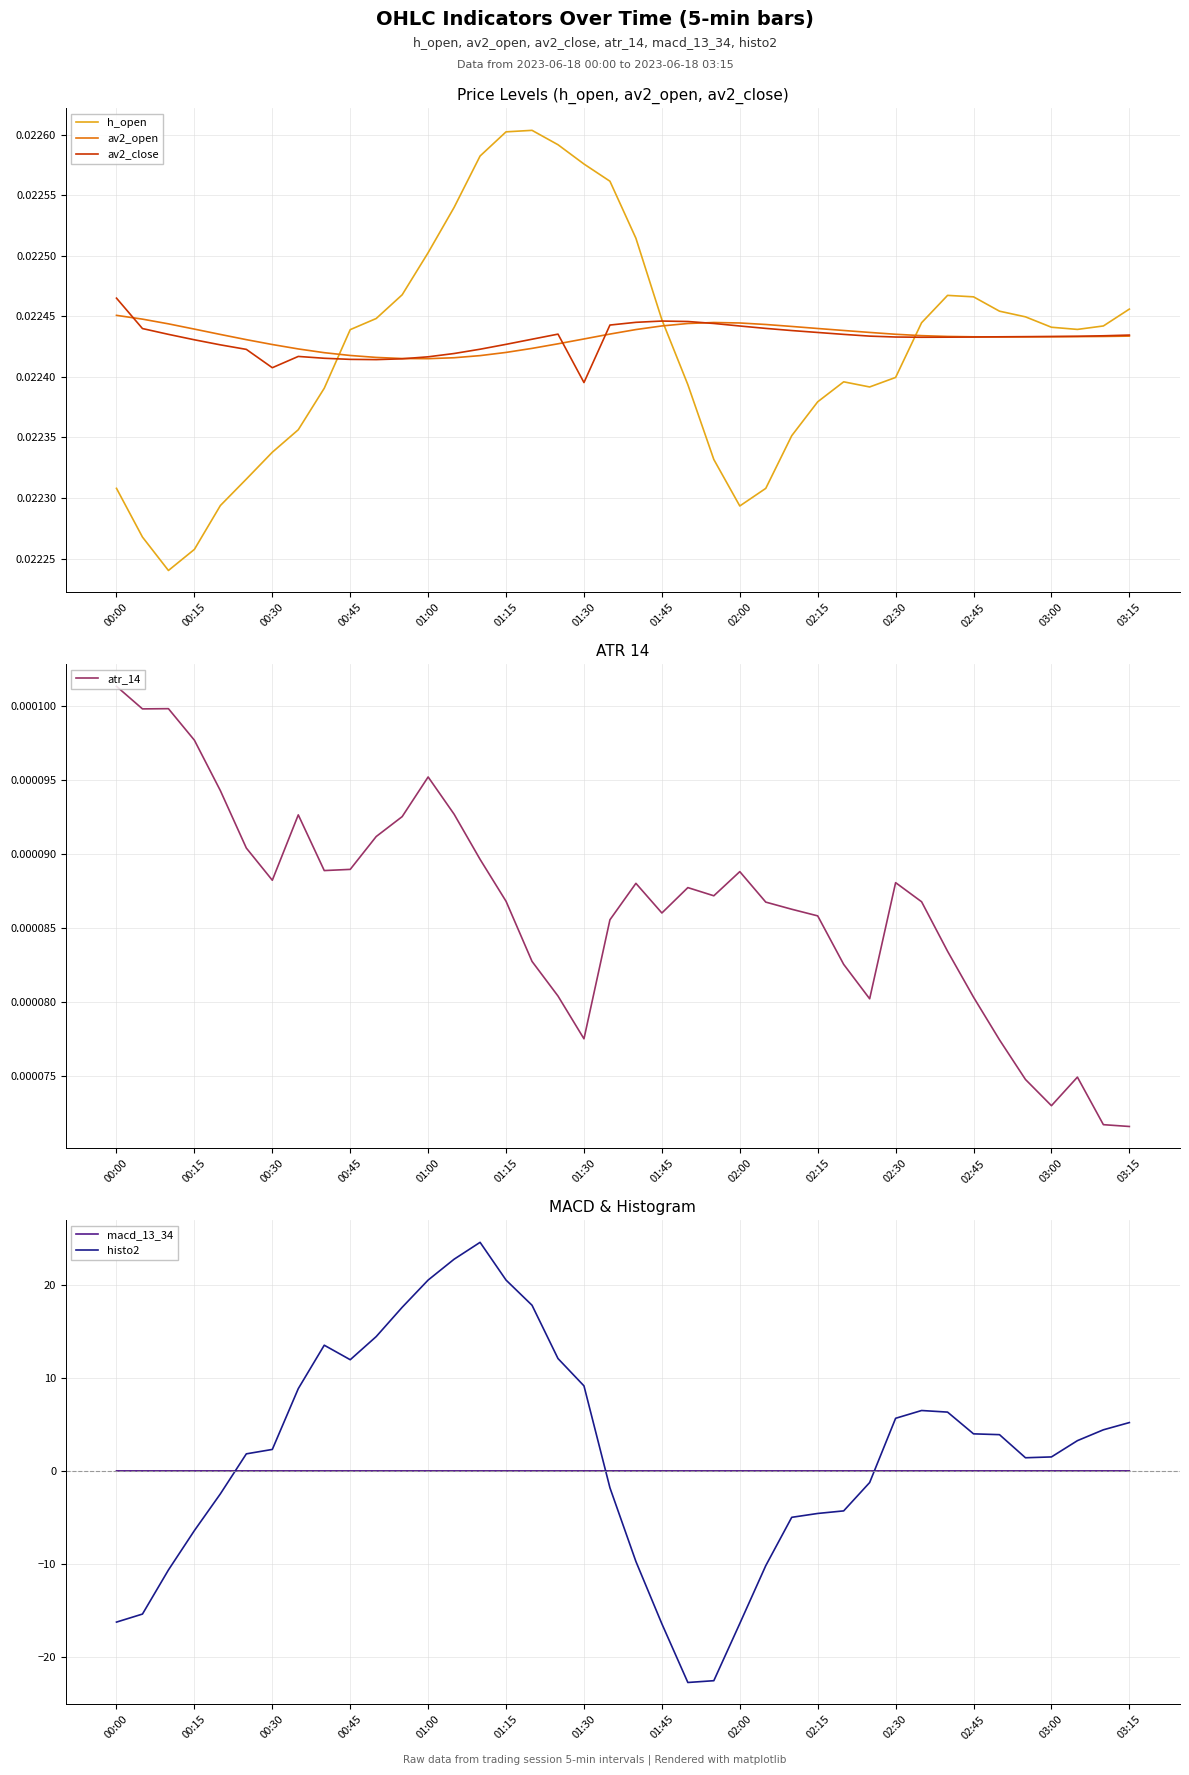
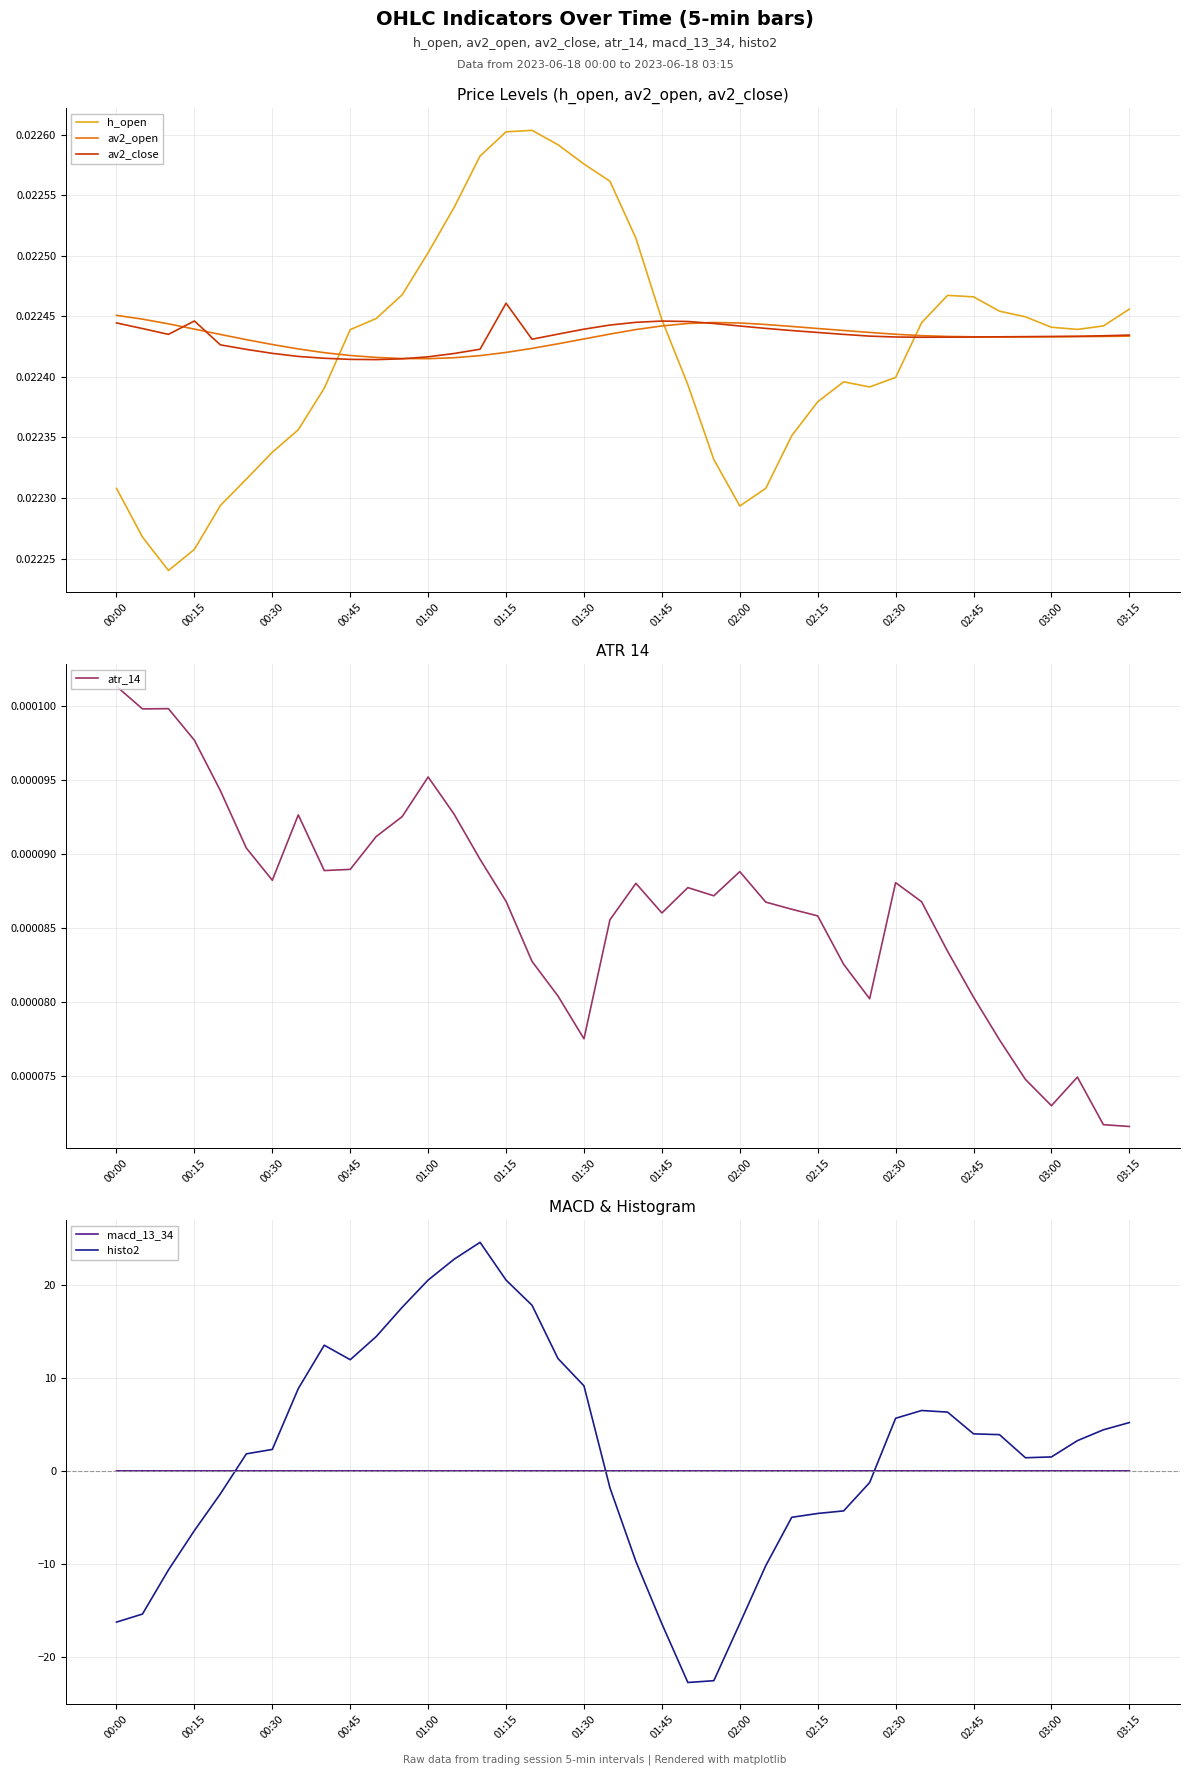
  {
    "Price Levels (h_open, av2_open, av2_close)": {
      "av2_close": {
-       "00:00": 0.022465,
-       "00:15": 0.022431,
-       "00:30": 0.022408,
+       "00:00": 0.022445,
+       "00:15": 0.022446,
+       "00:30": 0.022420,
        "00:45": 0.022415,
-       "01:15": 0.022427,
-       "01:30": 0.022395,
+       "01:15": 0.022461,
+       "01:30": 0.022439,
        "02:00": 0.022442,
        "02:15": 0.022437,
        "02:30": 0.022433
      }
    },
    "ATR 14": {
      "00:15": 0.0000977,
      "00:30": 0.0000882,
      "00:45": 0.0000890,
      "01:00": 0.0000952,
      "01:15": 0.0000868,
      "01:30": 0.0000775,
      "01:45": 0.0000860,
      "02:00": 0.0000888,
      "02:15": 0.0000858,
      "02:30": 0.0000881,
      "02:45": 0.0000803,
      "03:00": 0.0000730,
      "03:15": 0.0000716
    }
  }
